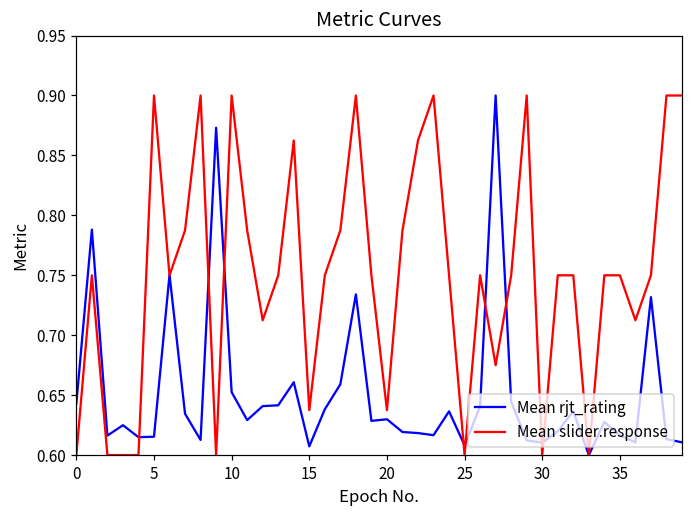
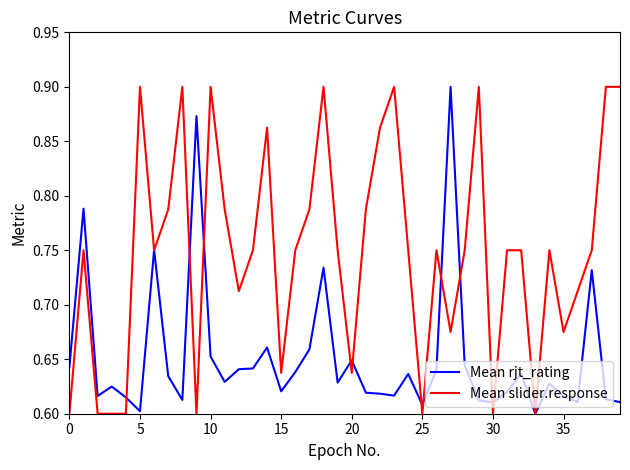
  {
    "Mean rjt_rating": {
      "0": 0.643,
-     "5": 0.615,
+     "5": 0.602,
      "10": 0.653,
-     "15": 0.607,
-     "20": 0.630,
+     "15": 0.621,
+     "20": 0.649,
      "25": 0.608
    },
    "Mean slider.response": {
      "0": 0.600,
      "5": 0.900,
      "10": 0.900,
      "15": 0.638,
      "20": 0.638,
      "25": 0.600,
      "30": 0.600,
-     "35": 0.750
+     "35": 0.675
    }
  }
